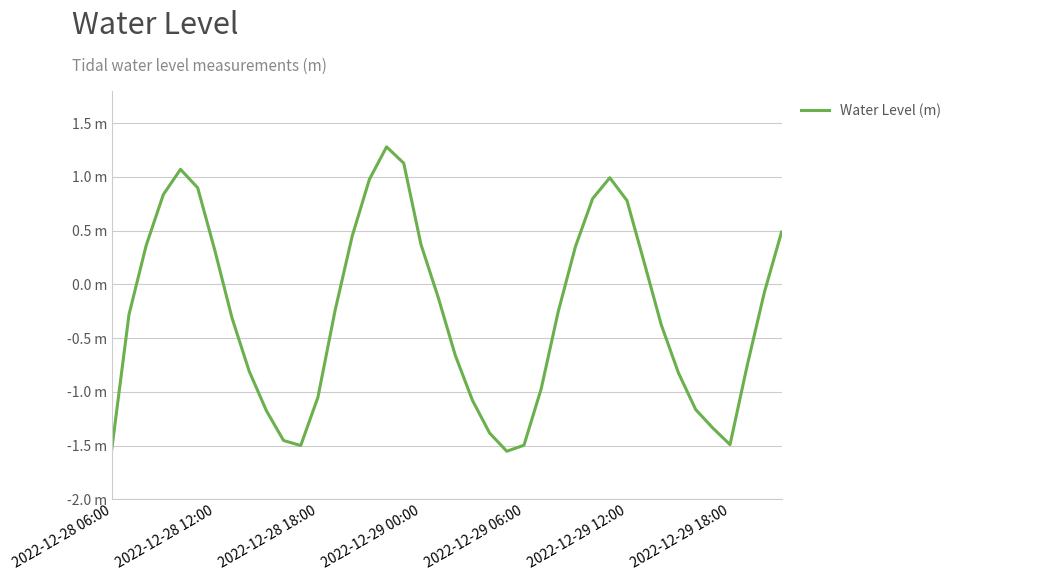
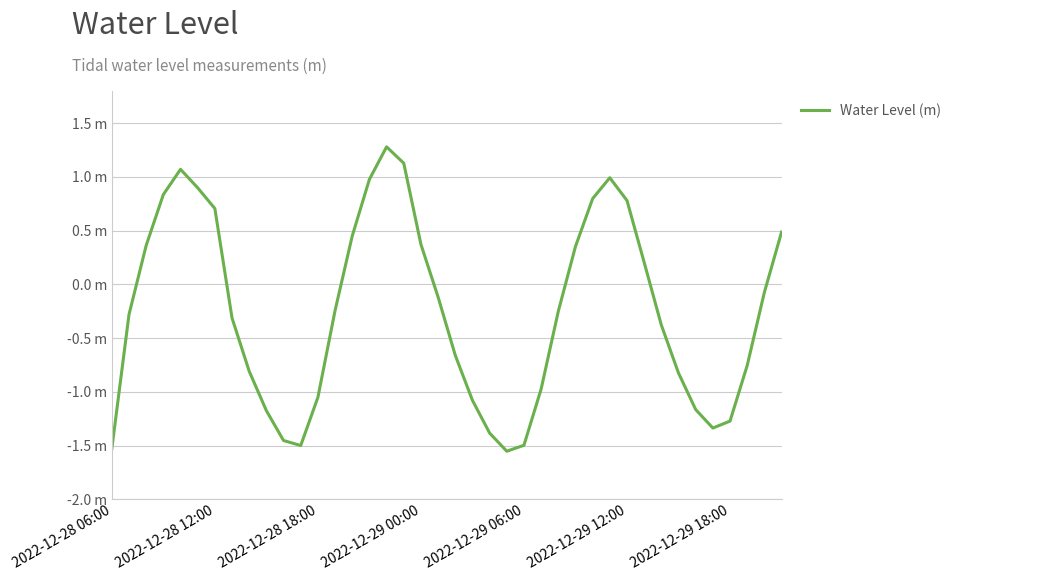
  {
    "2022-12-28 06:00": "-1.53 m",
-   "2022-12-28 12:00": "0.32 m",
+   "2022-12-28 12:00": "0.71 m",
    "2022-12-28 18:00": "-1.05 m",
    "2022-12-29 00:00": "0.37 m",
    "2022-12-29 06:00": "-1.50 m",
    "2022-12-29 12:00": "0.78 m",
-   "2022-12-29 18:00": "-1.49 m"
+   "2022-12-29 18:00": "-1.27 m"
  }
